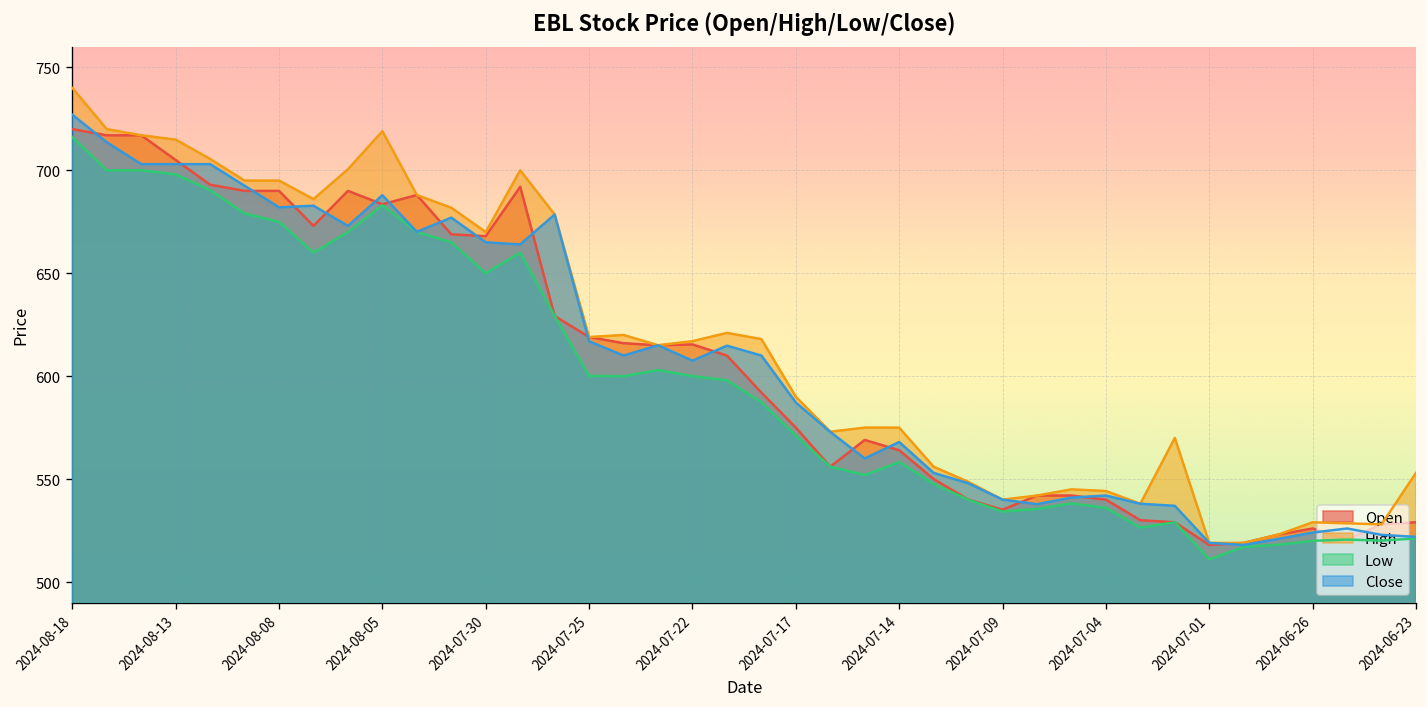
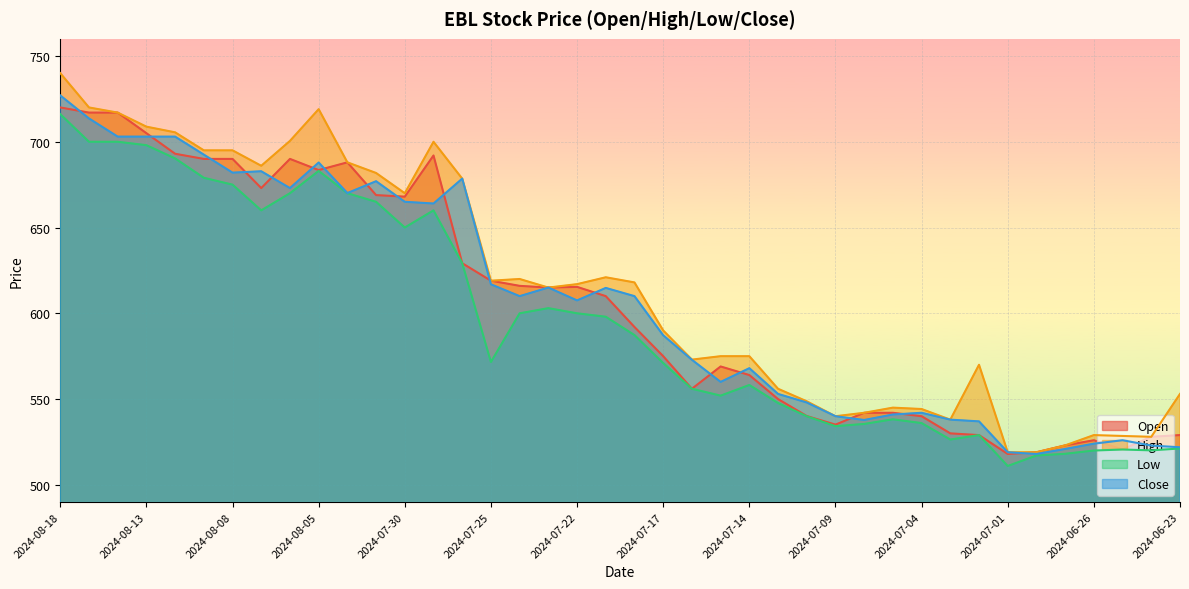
  {
    "Open": {
      "2024-08-18": 720,
      "2024-08-13": 705,
      "2024-08-08": 690,
      "2024-07-30": 668,
      "2024-07-22": 615,
      "2024-07-17": 575,
      "2024-07-14": 564,
      "2024-07-04": 540,
      "2024-06-26": 526,
      "2024-06-23": 529
    },
    "High": {
      "2024-08-18": 740,
-     "2024-08-13": 715,
+     "2024-08-13": 709,
      "2024-08-08": 695,
      "2024-08-05": 719,
      "2024-07-30": 670,
      "2024-07-22": 617,
      "2024-07-17": 590,
      "2024-07-14": 575,
      "2024-07-04": 544,
      "2024-06-26": 529,
      "2024-06-23": 553
    },
    "Low": {
      "2024-08-18": 716,
      "2024-08-13": 698,
      "2024-08-08": 675,
      "2024-07-30": 650,
-     "2024-07-25": 600,
+     "2024-07-25": 572,
      "2024-07-22": 600,
      "2024-07-17": 571,
      "2024-07-14": 558,
      "2024-07-04": 536,
      "2024-07-01": 511,
      "2024-06-26": 520
    },
    "Close": {
      "2024-08-18": 727,
      "2024-08-13": 703,
      "2024-08-08": 682,
      "2024-08-05": 688,
      "2024-07-30": 665,
      "2024-07-25": 617,
      "2024-07-22": 608,
      "2024-07-17": 587,
      "2024-07-14": 568,
      "2024-07-04": 542,
      "2024-06-26": 524
    }
  }
